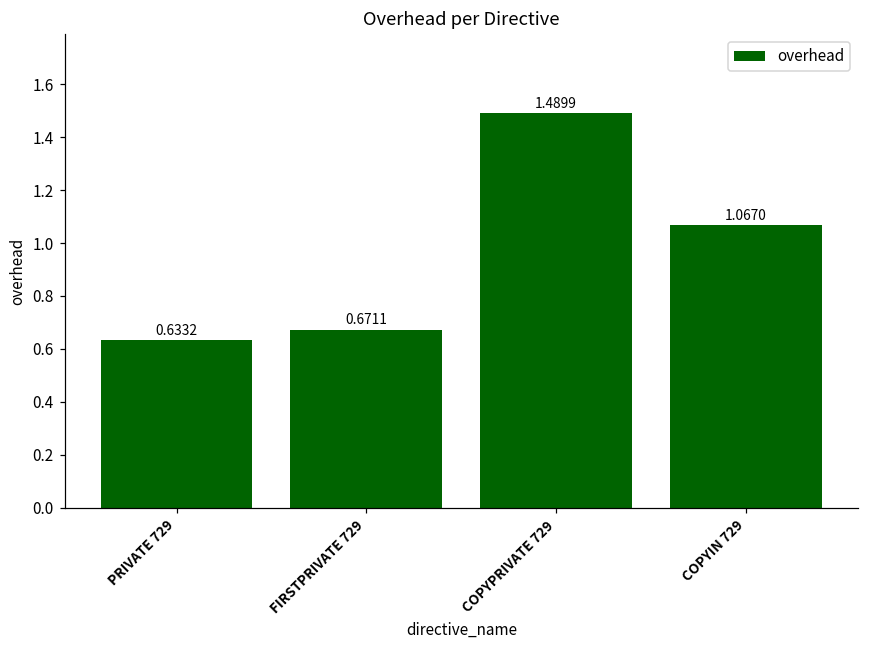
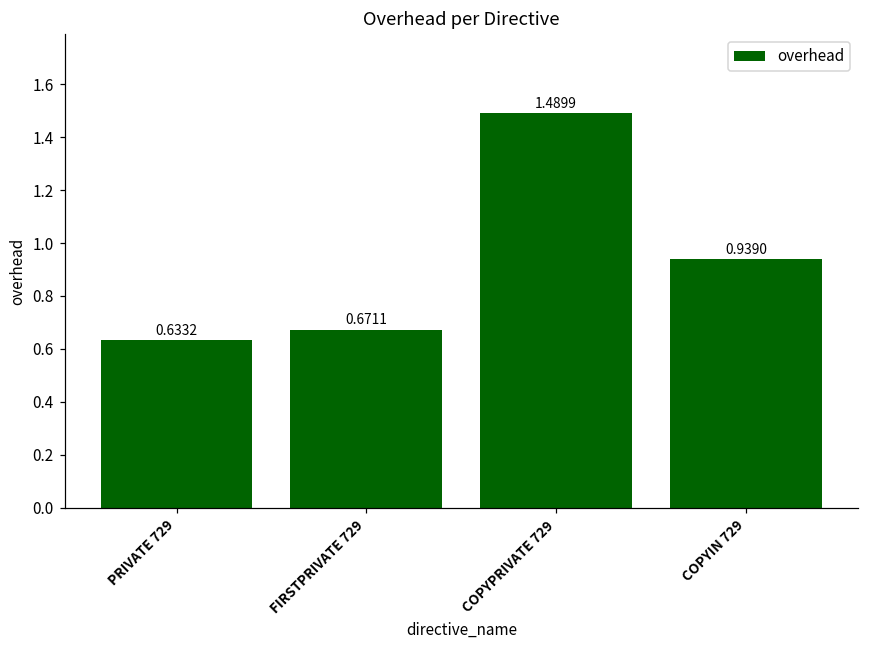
  {
    "PRIVATE 729": 0.6332,
    "FIRSTPRIVATE 729": 0.6711,
    "COPYPRIVATE 729": 1.4899,
-   "COPYIN 729": 1.0670
+   "COPYIN 729": 0.9390
  }
